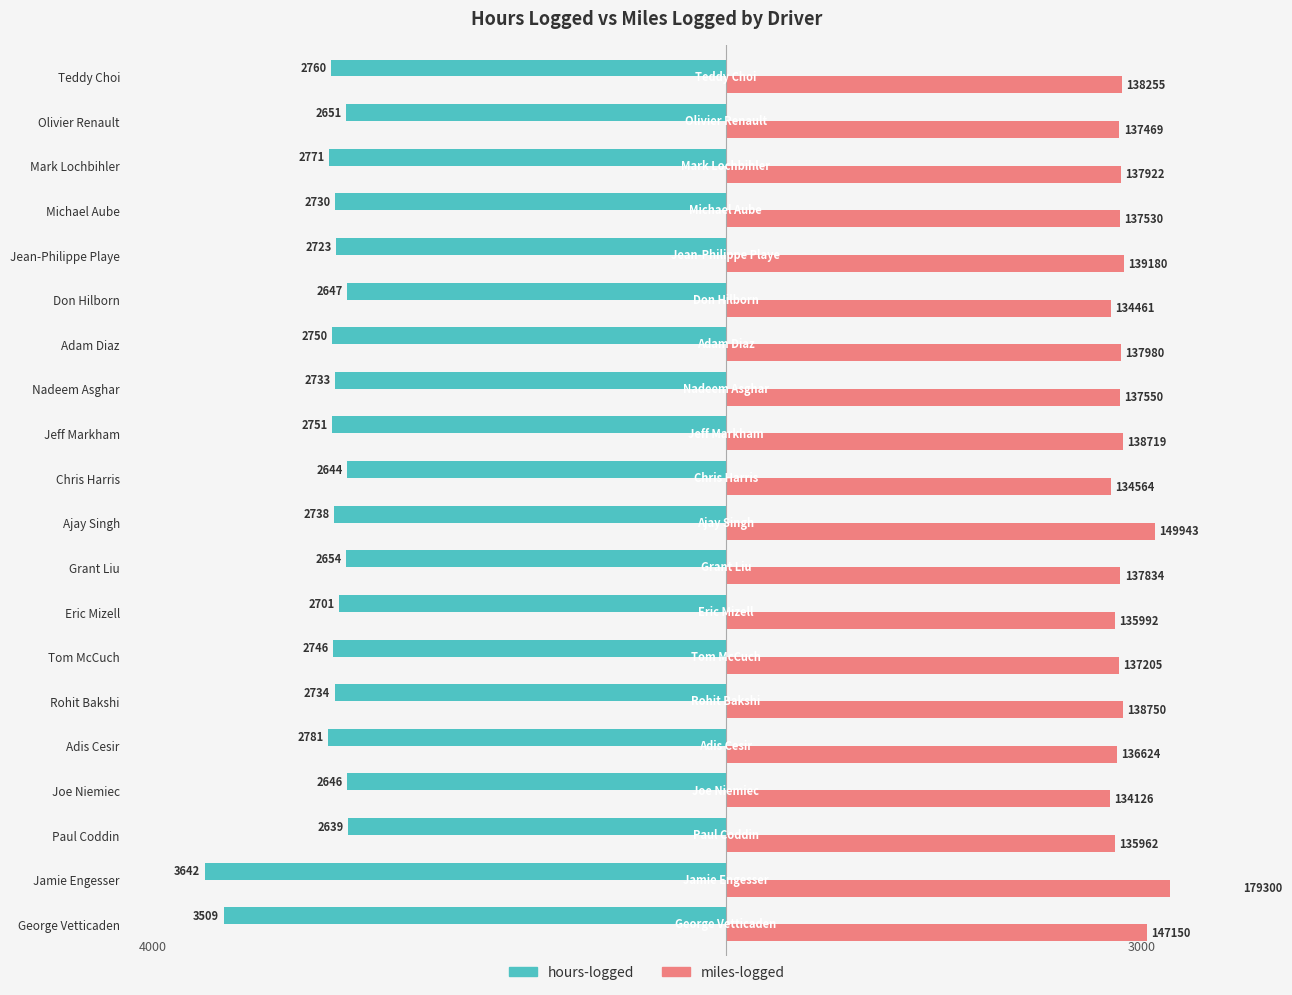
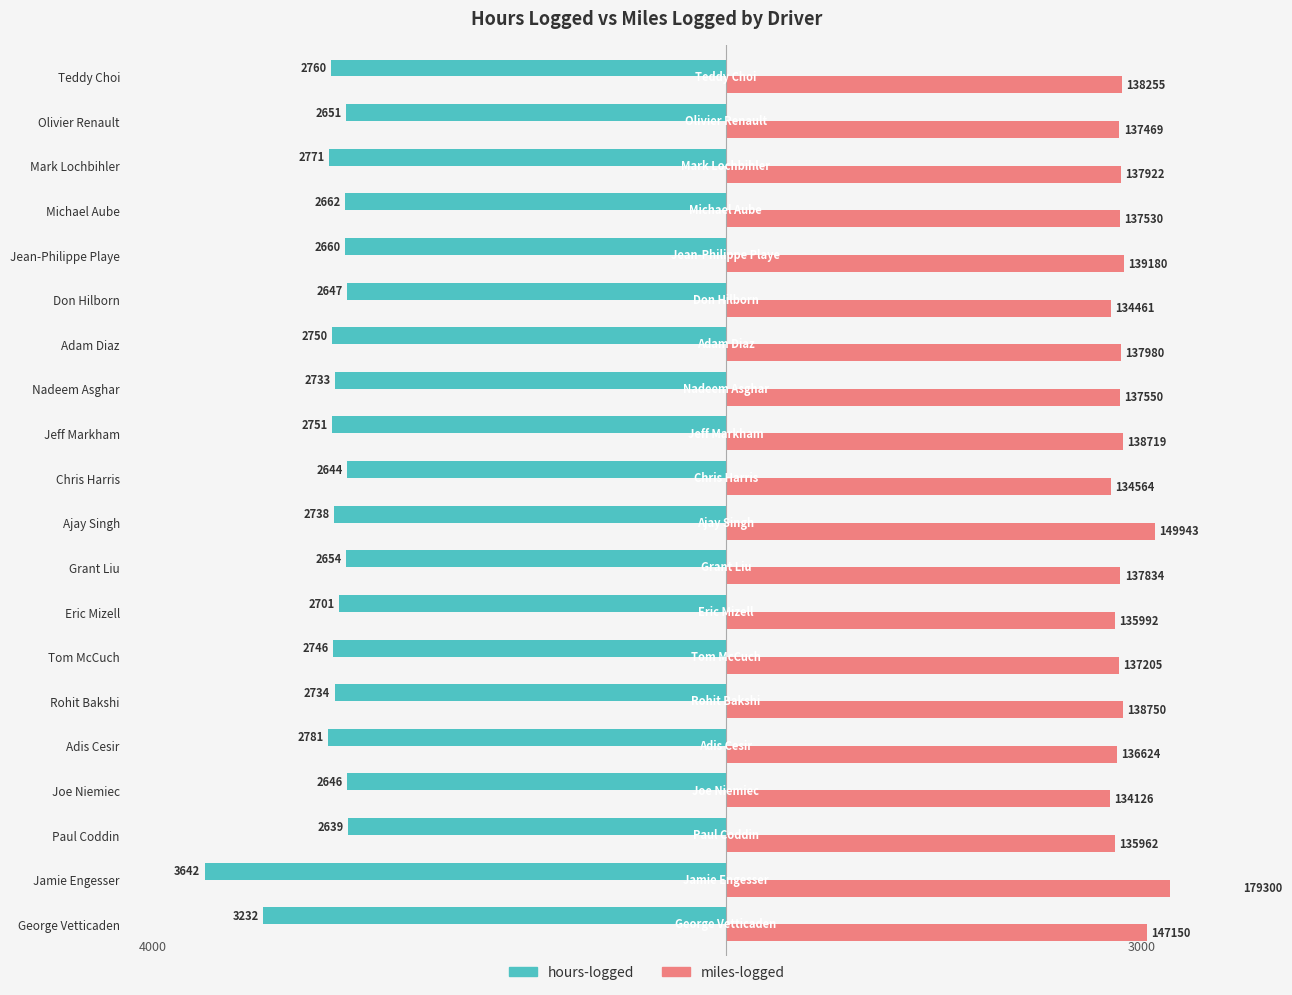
  {
    "hours-logged": {
-     "Michael Aube": 2730,
-     "Jean-Philippe Playe": 2723,
-     "George Vetticaden": 3509
+     "Michael Aube": 2662,
+     "Jean-Philippe Playe": 2660,
+     "George Vetticaden": 3232
    }
  }
